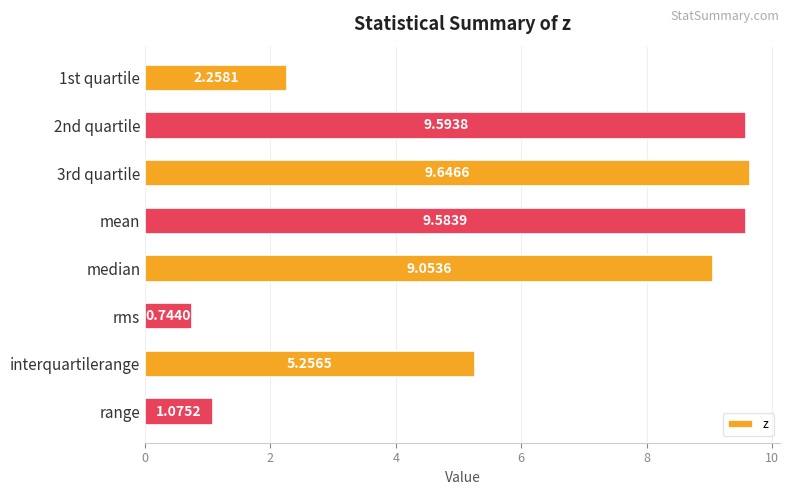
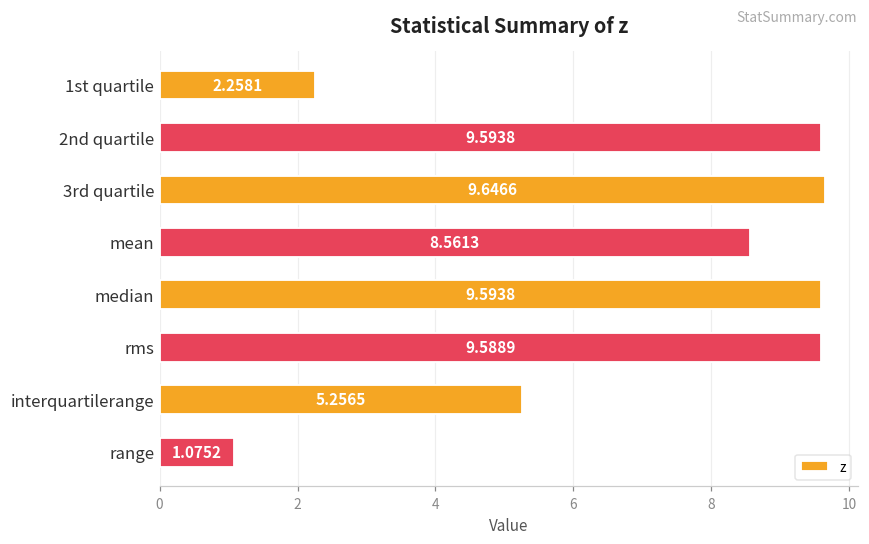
  {
    "1st quartile": 2.2581,
    "2nd quartile": 9.5938,
    "3rd quartile": 9.6466,
-   "mean": 9.5839,
-   "median": 9.0536,
-   "rms": 0.7440,
+   "mean": 8.5613,
+   "median": 9.5938,
+   "rms": 9.5889,
    "interquartilerange": 5.2565,
    "range": 1.0752
  }
